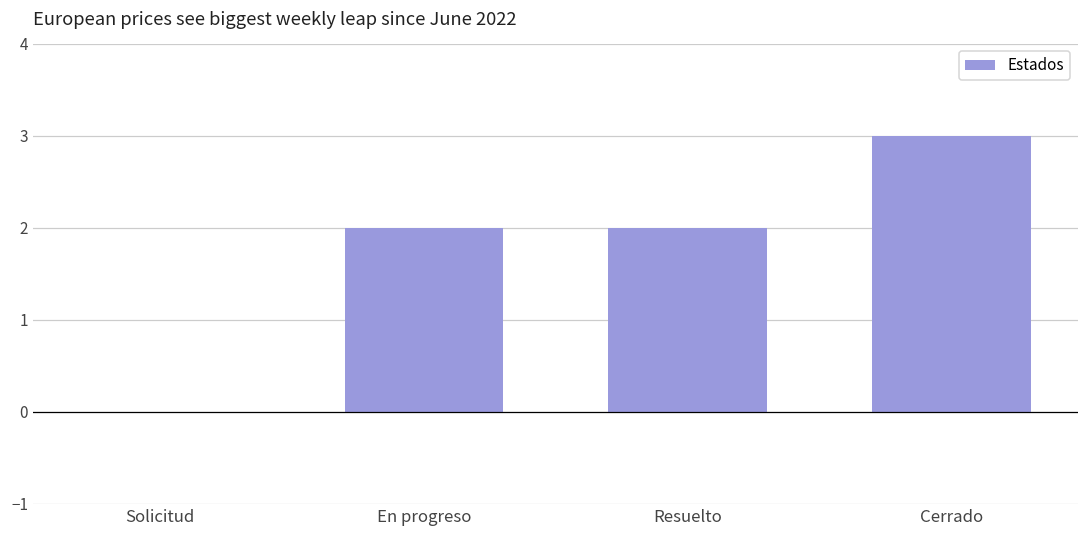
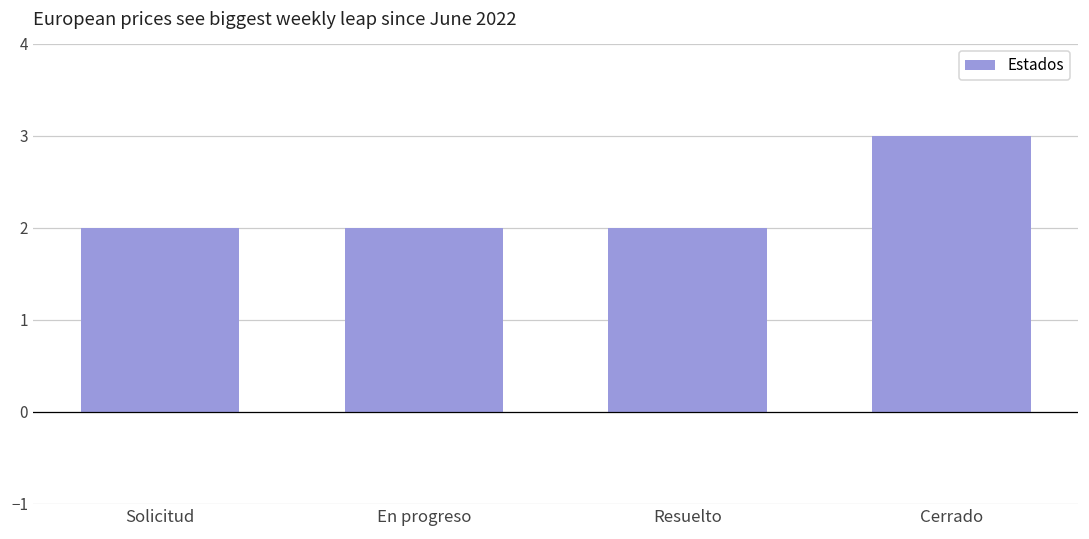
  {
-   "Solicitud": 0,
+   "Solicitud": 2,
    "En progreso": 2,
    "Resuelto": 2,
    "Cerrado": 3
  }
